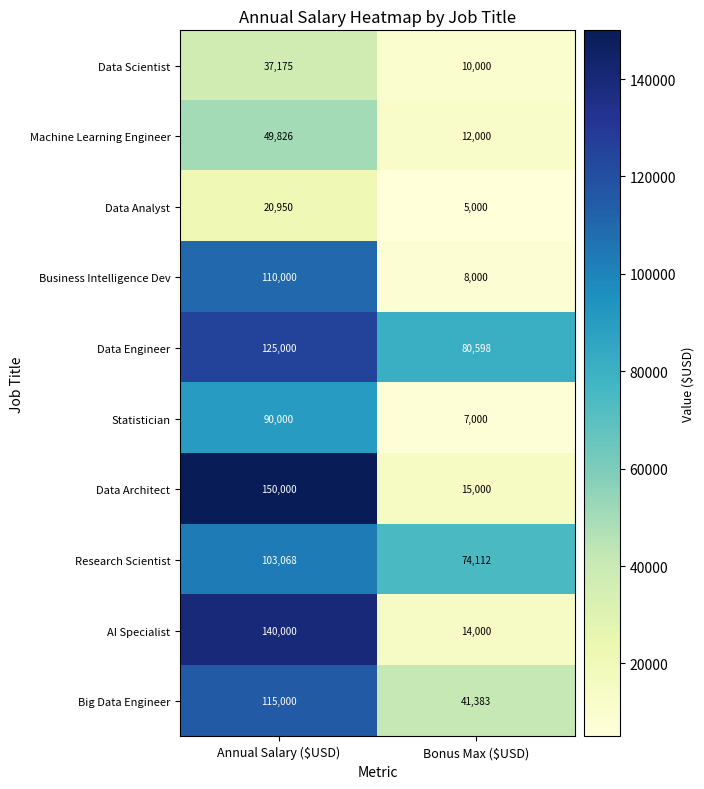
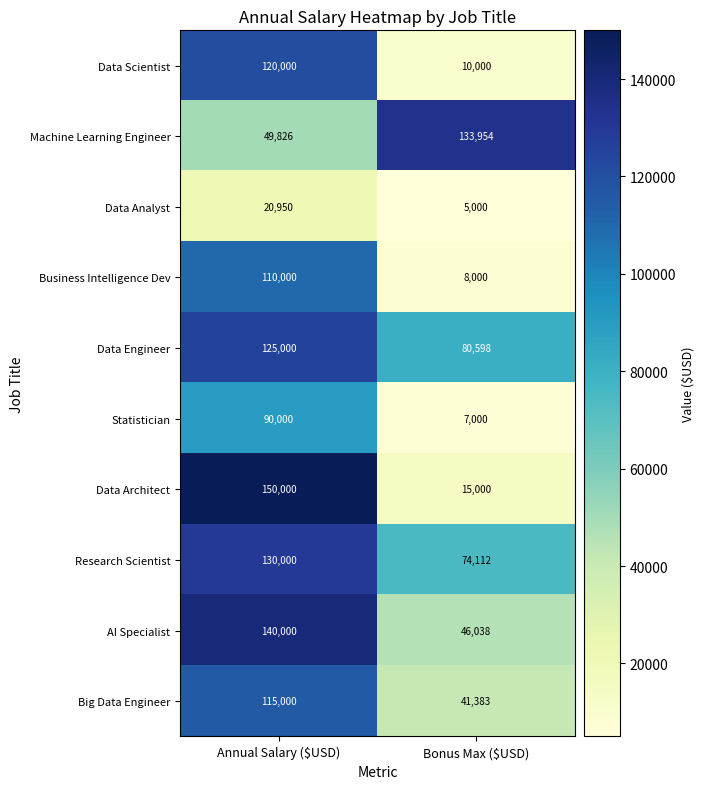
  {
    "Data Scientist": {
-     "Annual Salary ($USD)": "37,175",
+     "Annual Salary ($USD)": "120,000",
      "Bonus Max ($USD)": "10,000"
    },
    "Machine Learning Engineer": {
      "Annual Salary ($USD)": "49,826",
-     "Bonus Max ($USD)": "12,000"
+     "Bonus Max ($USD)": "133,954"
    },
    "Data Analyst": {
      "Annual Salary ($USD)": "20,950",
      "Bonus Max ($USD)": "5,000"
    },
    "Business Intelligence Dev": {
      "Annual Salary ($USD)": "110,000",
      "Bonus Max ($USD)": "8,000"
    },
    "Data Engineer": {
      "Annual Salary ($USD)": "125,000",
      "Bonus Max ($USD)": "80,598"
    },
    "Statistician": {
      "Annual Salary ($USD)": "90,000",
      "Bonus Max ($USD)": "7,000"
    },
    "Data Architect": {
      "Annual Salary ($USD)": "150,000",
      "Bonus Max ($USD)": "15,000"
    },
    "Research Scientist": {
-     "Annual Salary ($USD)": "103,068",
+     "Annual Salary ($USD)": "130,000",
      "Bonus Max ($USD)": "74,112"
    },
    "AI Specialist": {
      "Annual Salary ($USD)": "140,000",
-     "Bonus Max ($USD)": "14,000"
+     "Bonus Max ($USD)": "46,038"
    },
    "Big Data Engineer": {
      "Annual Salary ($USD)": "115,000",
      "Bonus Max ($USD)": "41,383"
    }
  }
